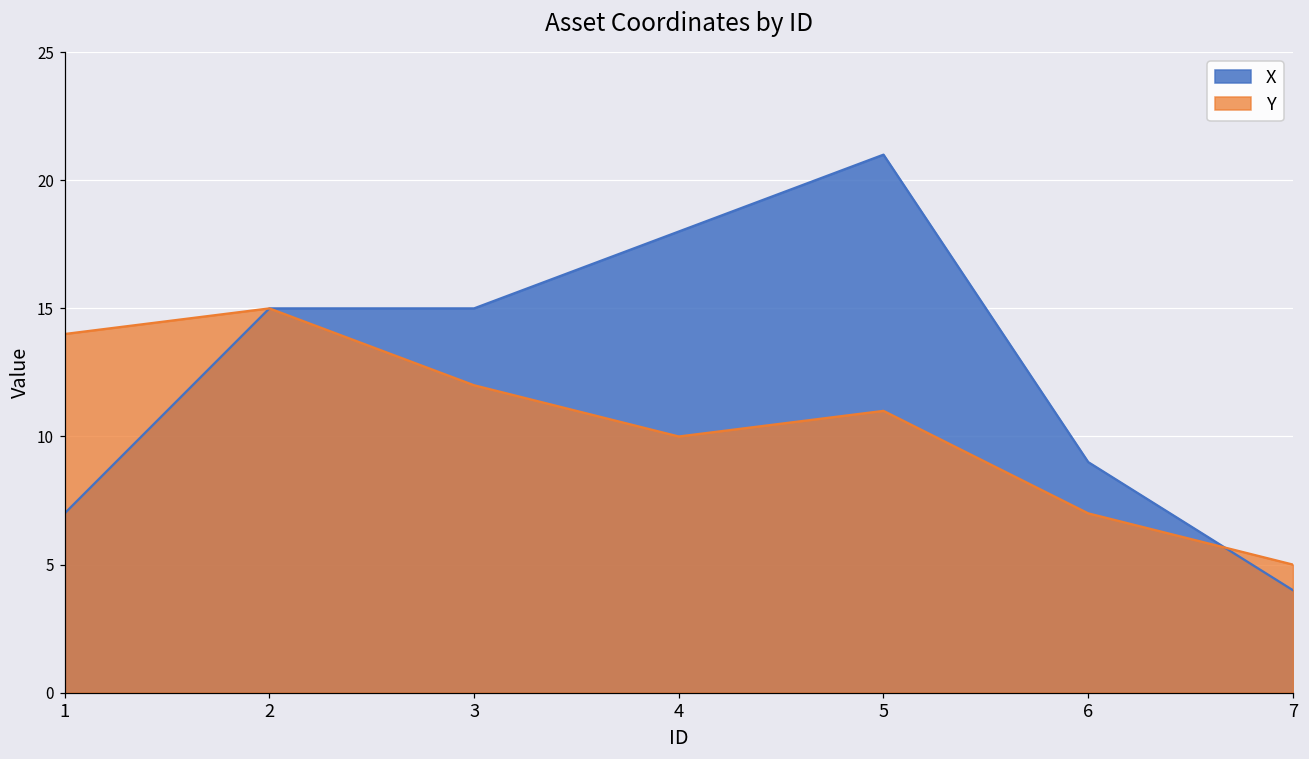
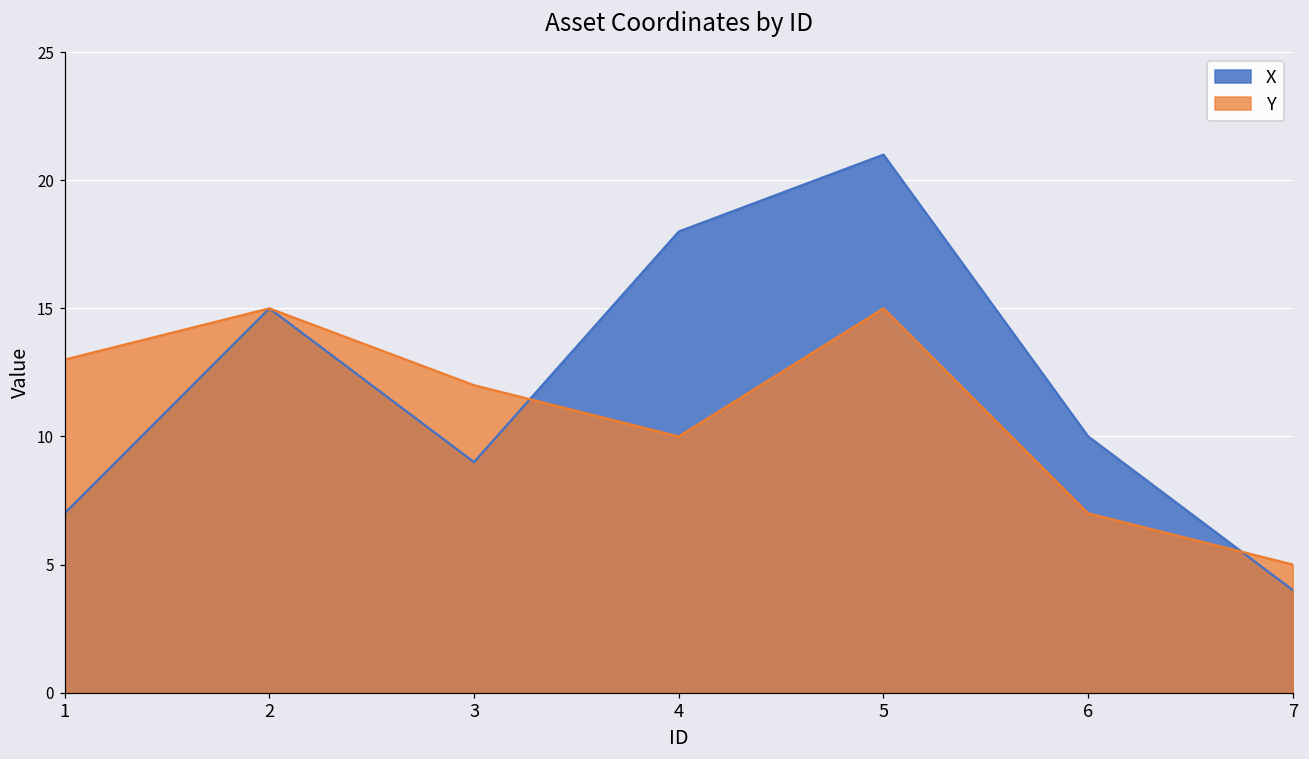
  {
    "X": {
      "1": 7,
-     "3": 15,
+     "3": 9,
      "4": 18,
      "5": 21,
-     "6": 9,
+     "6": 10,
      "7": 4
    },
    "Y": {
-     "1": 14,
+     "1": 13,
      "3": 12,
      "4": 10,
-     "5": 11,
+     "5": 15,
      "6": 7,
      "7": 5
    }
  }
